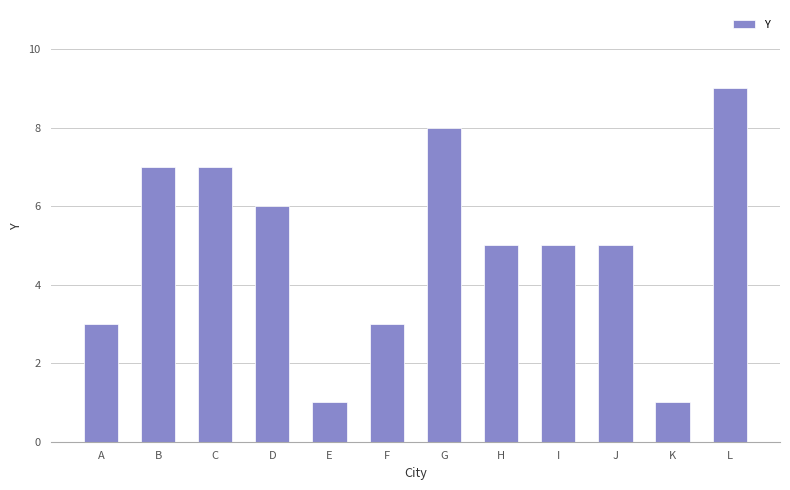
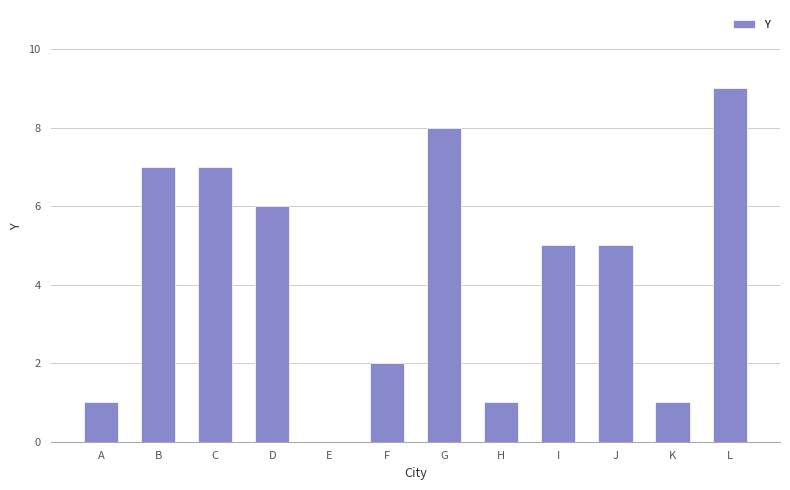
  {
-   "A": 3,
+   "A": 1,
    "B": 7,
    "C": 7,
    "D": 6,
-   "E": 1,
-   "F": 3,
+   "E": 0,
+   "F": 2,
    "G": 8,
-   "H": 5,
+   "H": 1,
    "I": 5,
    "J": 5,
    "K": 1,
    "L": 9
  }
